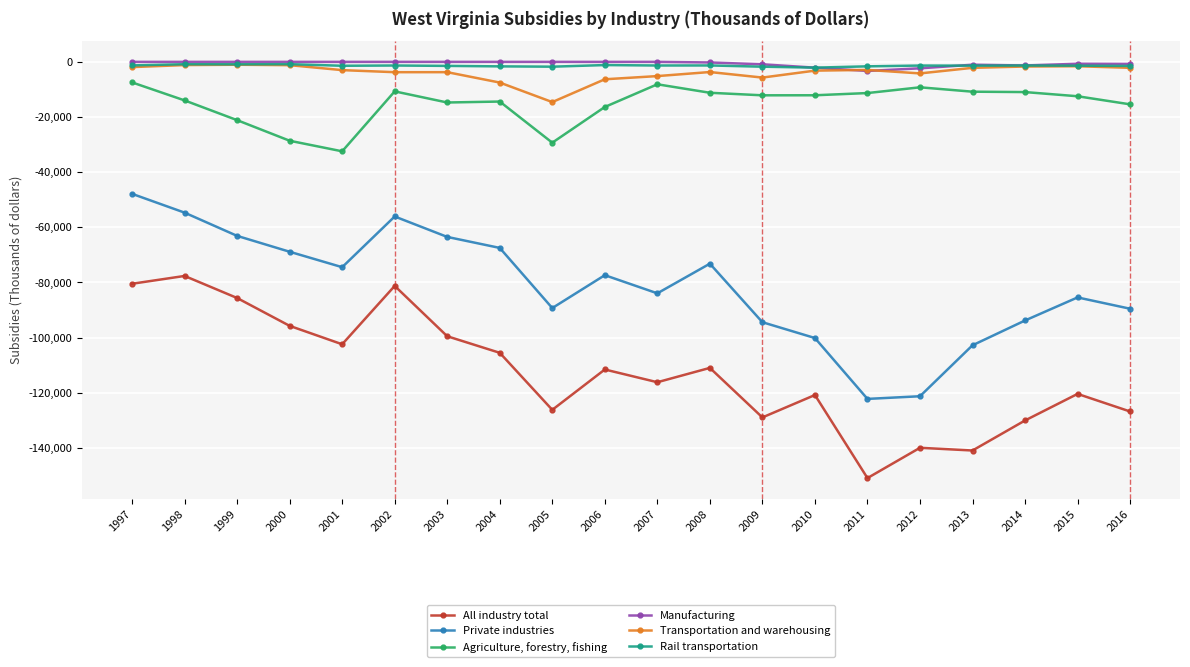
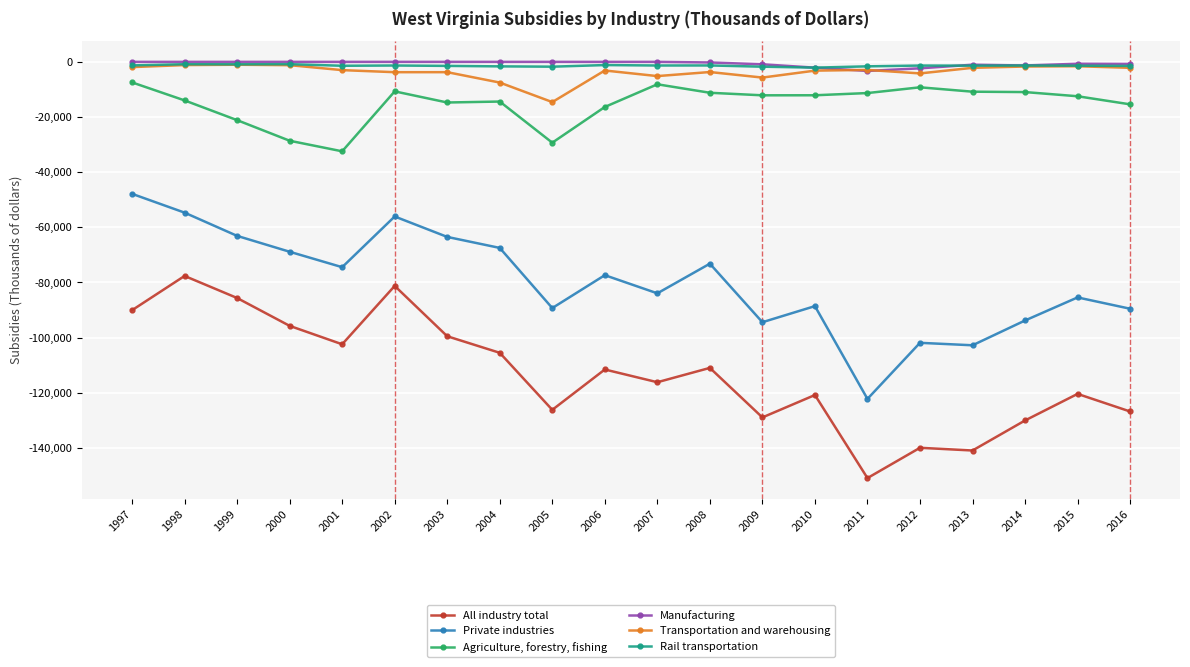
  {
    "All industry total": {
-     "1997": "-81,000",
+     "1997": "-90,000",
      "1998": "-78,000",
      "1999": "-86,000",
      "2000": "-96,000",
      "2001": "-102,000",
      "2002": "-81,000",
      "2003": "-100,000",
      "2004": "-106,000",
      "2005": "-126,000",
      "2006": "-112,000",
      "2007": "-116,000",
      "2008": "-111,000",
      "2009": "-129,000",
      "2010": "-121,000",
      "2011": "-151,000",
      "2012": "-140,000",
      "2013": "-141,000",
      "2014": "-130,000",
      "2015": "-120,000",
      "2016": "-127,000"
    },
    "Private industries": {
      "1997": "-48,000",
      "1998": "-55,000",
      "1999": "-63,000",
      "2000": "-69,000",
      "2001": "-74,000",
      "2002": "-56,000",
      "2003": "-64,000",
      "2004": "-67,000",
      "2005": "-89,000",
      "2006": "-77,000",
      "2007": "-84,000",
      "2008": "-73,000",
      "2009": "-94,000",
-     "2010": "-100,000",
+     "2010": "-89,000",
      "2011": "-122,000",
-     "2012": "-121,000",
+     "2012": "-102,000",
      "2013": "-103,000",
      "2014": "-94,000",
      "2015": "-85,000",
      "2016": "-90,000"
    },
    "Manufacturing": {
      "1997": "0",
      "2001": "0",
      "2002": "0",
      "2003": "0",
      "2004": "0",
      "2005": "0",
      "2006": "0",
      "2007": "0",
      "2008": "0",
      "2012": "-2,000"
    },
    "Transportation and warehousing": {
      "2001": "-3,000",
      "2002": "-4,000",
      "2003": "-4,000",
      "2004": "-8,000",
      "2005": "-15,000",
-     "2006": "-6,000",
+     "2006": "-3,000",
      "2007": "-5,000",
      "2008": "-4,000",
      "2009": "-6,000",
      "2010": "-3,000",
      "2012": "-4,000"
    }
  }
